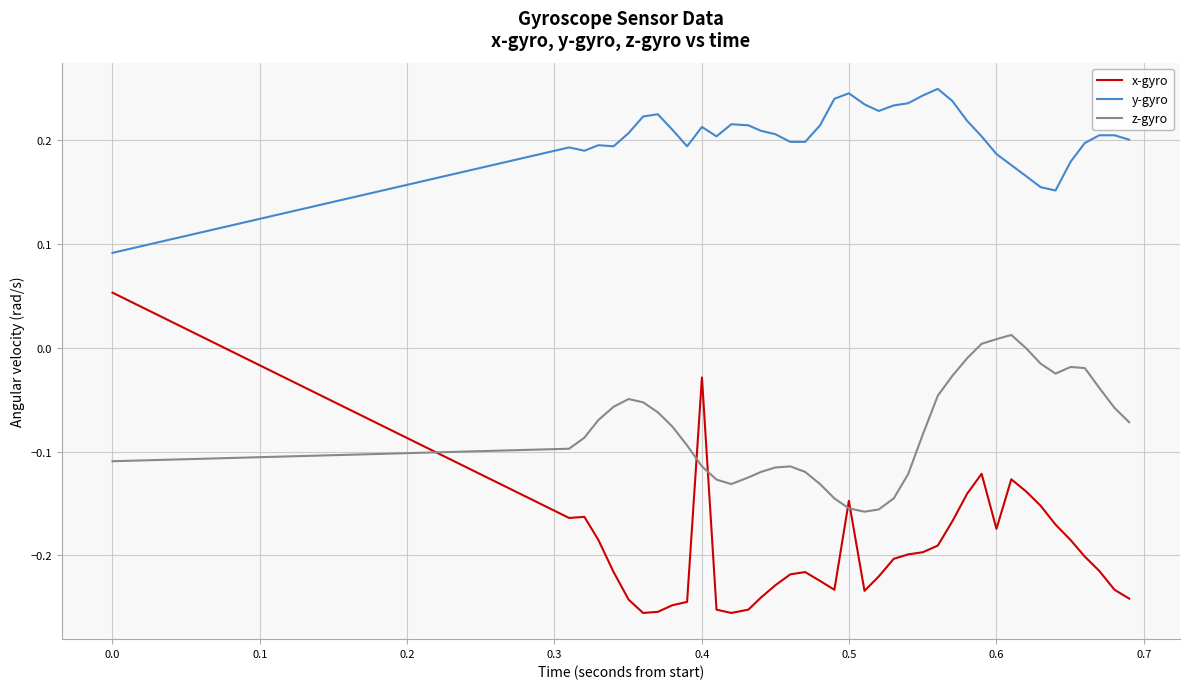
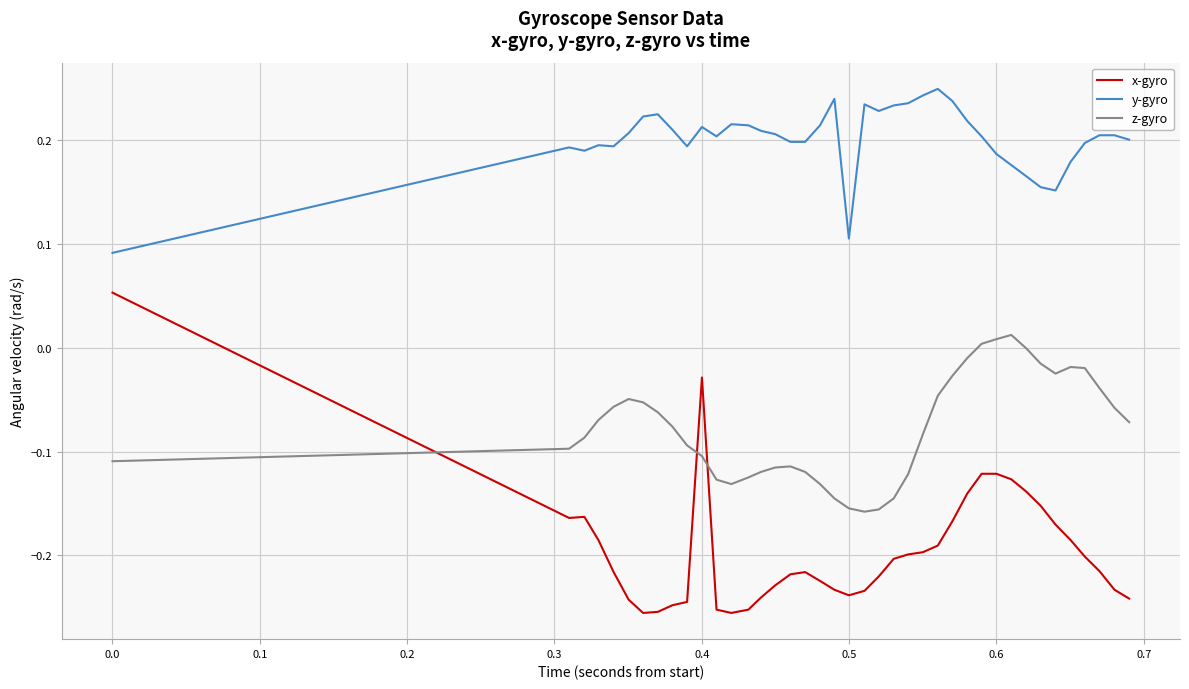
  {
    "x-gyro": {
      "0.0": 0.053,
      "0.4": -0.029,
-     "0.5": -0.147,
-     "0.6": -0.174
+     "0.5": -0.238,
+     "0.6": -0.121
    },
    "y-gyro": {
      "0.0": 0.092,
      "0.4": 0.213,
-     "0.5": 0.245,
+     "0.5": 0.105,
      "0.6": 0.187
    },
    "z-gyro": {
      "0.0": -0.109,
-     "0.4": -0.114,
+     "0.4": -0.104,
      "0.5": -0.155,
      "0.6": 0.008
    }
  }
